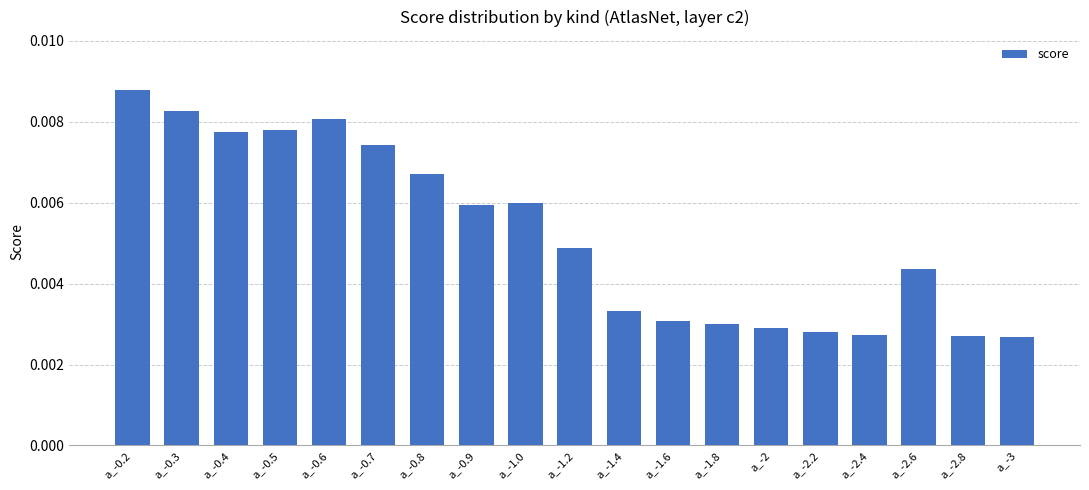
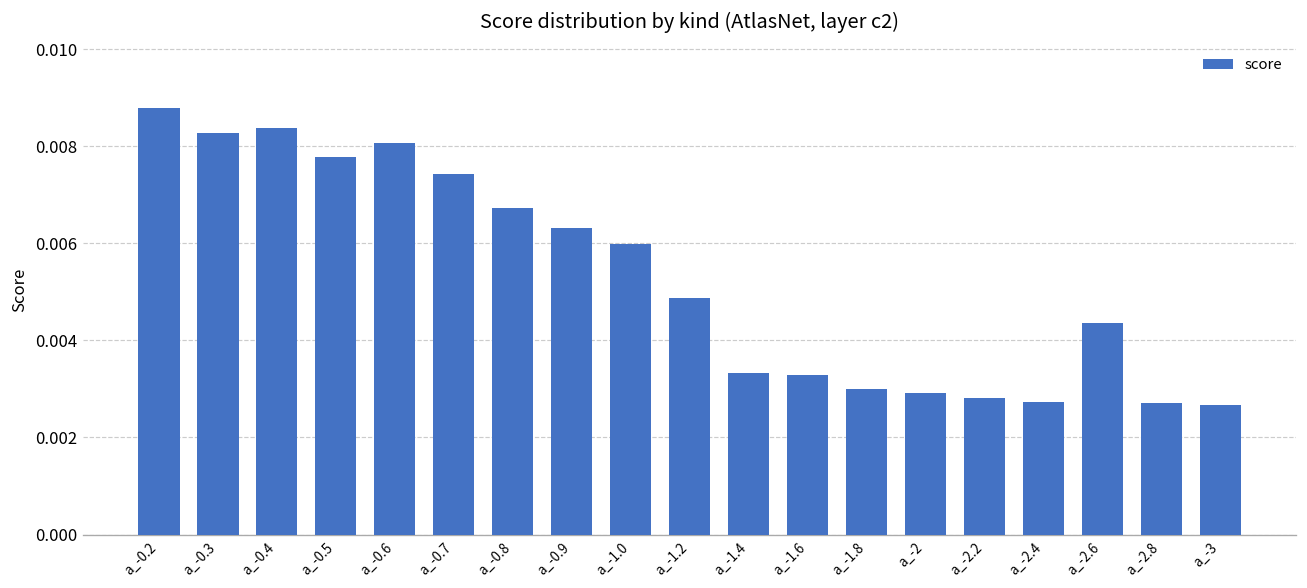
  {
    "a_-0.2": 0.0088,
    "a_-0.3": 0.0083,
-   "a_-0.4": 0.0077,
+   "a_-0.4": 0.0084,
    "a_-0.5": 0.0078,
    "a_-0.6": 0.0081,
    "a_-0.7": 0.0074,
    "a_-0.8": 0.0067,
-   "a_-0.9": 0.0060,
+   "a_-0.9": 0.0063,
    "a_-1.0": 0.0060,
    "a_-1.2": 0.0049,
    "a_-1.4": 0.0033,
-   "a_-1.6": 0.0031,
+   "a_-1.6": 0.0033,
    "a_-1.8": 0.0030,
    "a_-2": 0.0029,
    "a_-2.2": 0.0028,
    "a_-2.4": 0.0027,
    "a_-2.6": 0.0044,
    "a_-2.8": 0.0027,
    "a_-3": 0.0027
  }
